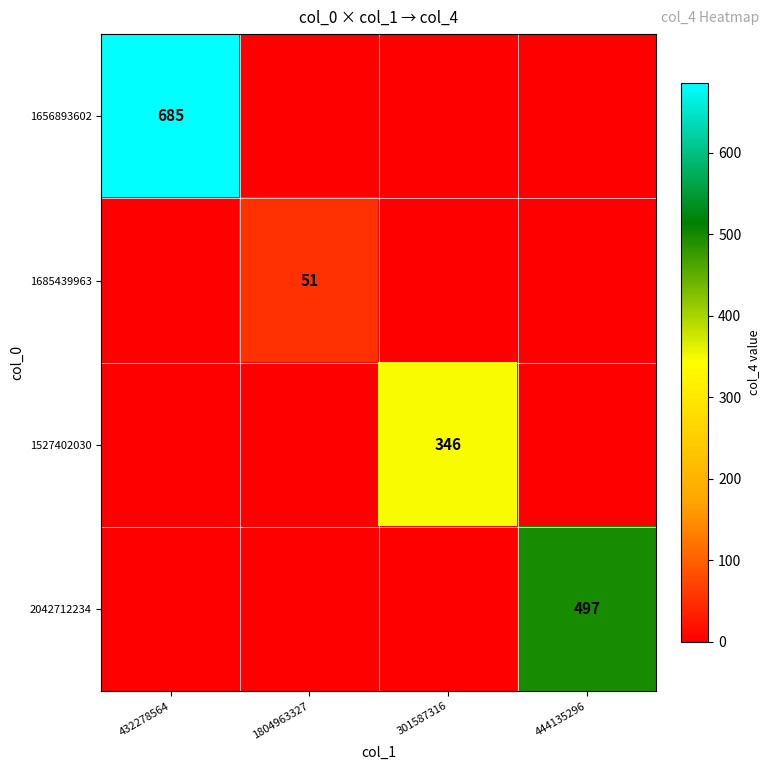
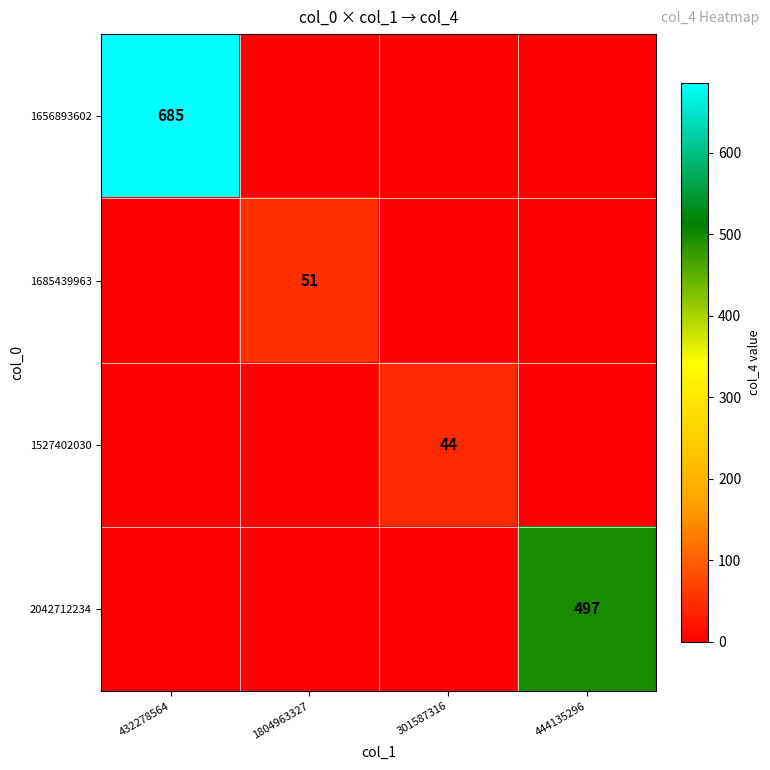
  {
    "1656893602": {
      "432278564": 685
    },
    "1685439963": {
      "1804963327": 51
    },
    "1527402030": {
-     "301587316": 346
+     "301587316": 44
    },
    "2042712234": {
      "444135296": 497
    }
  }
